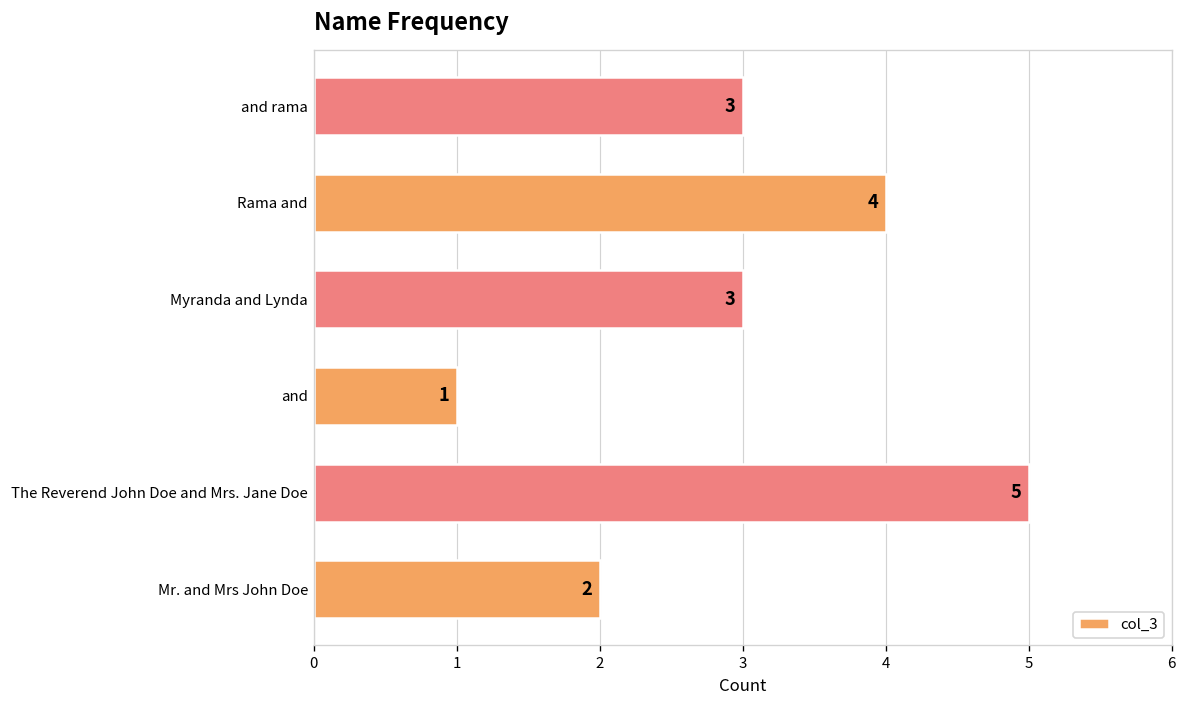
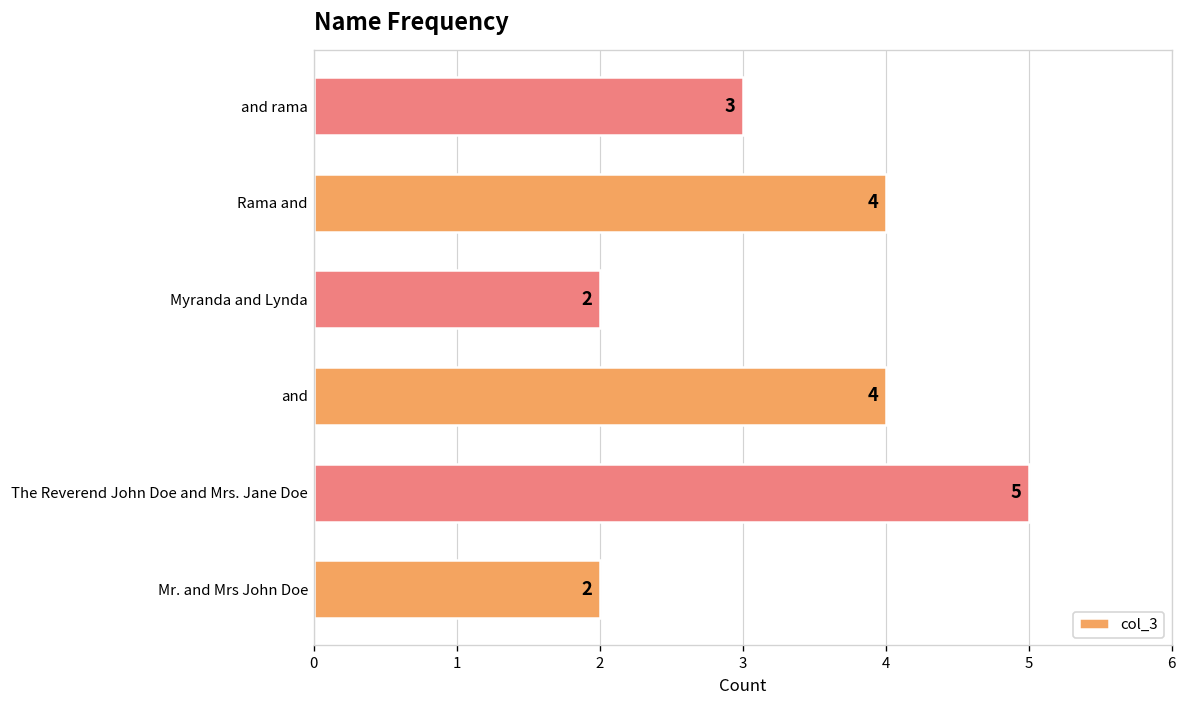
  {
    "and rama": 3,
    "Rama and": 4,
-   "Myranda and Lynda": 3,
-   "and": 1,
+   "Myranda and Lynda": 2,
+   "and": 4,
    "The Reverend John Doe and Mrs. Jane Doe": 5,
    "Mr. and Mrs John Doe": 2
  }
